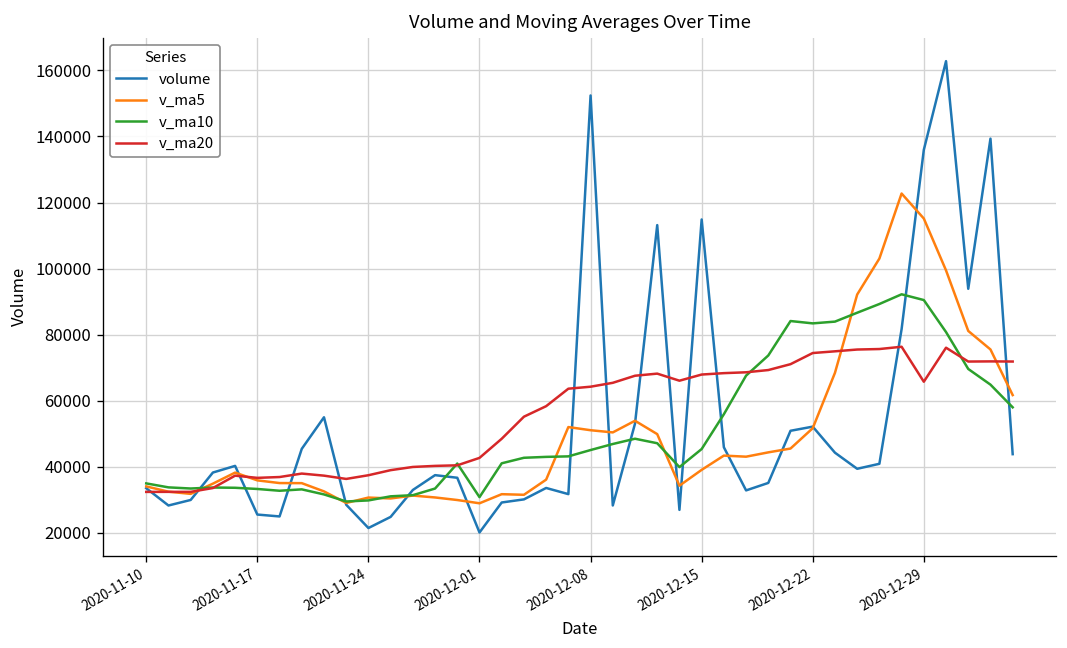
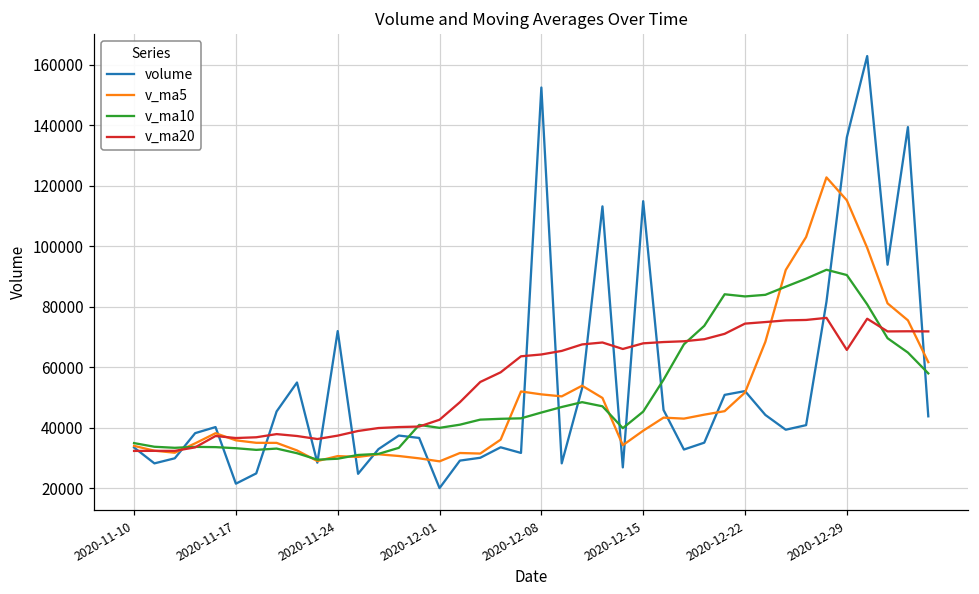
  {
    "volume": {
-     "2020-11-17": 26000,
-     "2020-11-24": 21000,
+     "2020-11-17": 22000,
+     "2020-11-24": 72000,
      "2020-12-01": 20000,
      "2020-12-08": 152000,
      "2020-12-15": 115000,
      "2020-12-29": 136000
    },
    "v_ma5": {
      "2020-12-01": 29000,
      "2020-12-08": 51000,
      "2020-12-15": 39000,
      "2020-12-29": 115000
    },
    "v_ma10": {
      "2020-11-17": 33000,
-     "2020-12-01": 31000,
+     "2020-12-01": 40000,
      "2020-12-08": 45000,
      "2020-12-15": 45000,
      "2020-12-22": 83000,
      "2020-12-29": 90000
    },
    "v_ma20": {
      "2020-11-10": 32000,
      "2020-11-24": 37000,
      "2020-12-01": 43000,
      "2020-12-08": 64000,
      "2020-12-15": 68000,
      "2020-12-22": 74000,
      "2020-12-29": 66000
    }
  }
